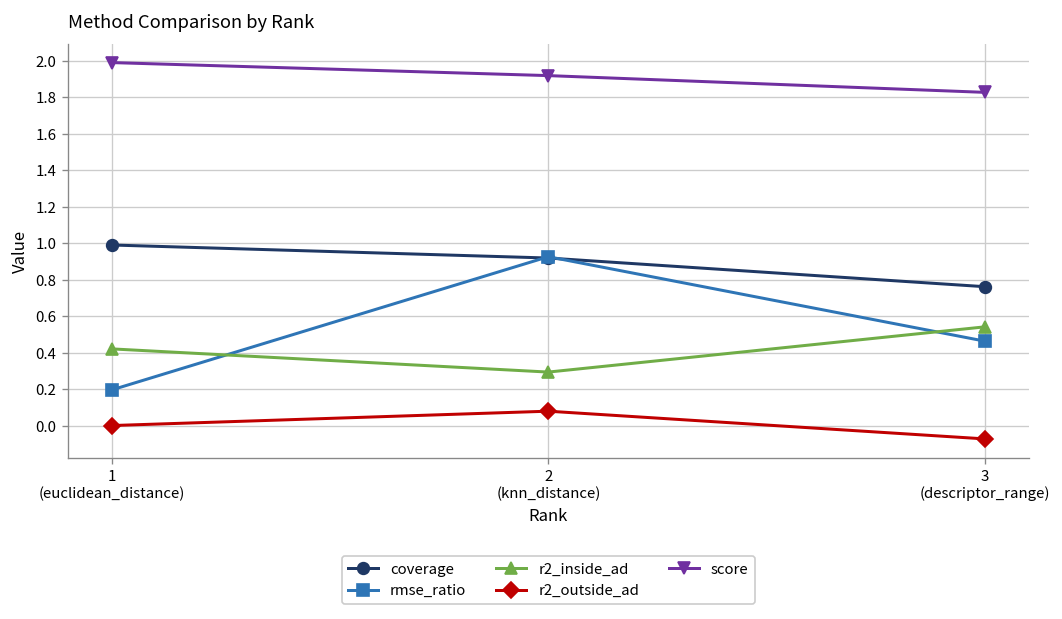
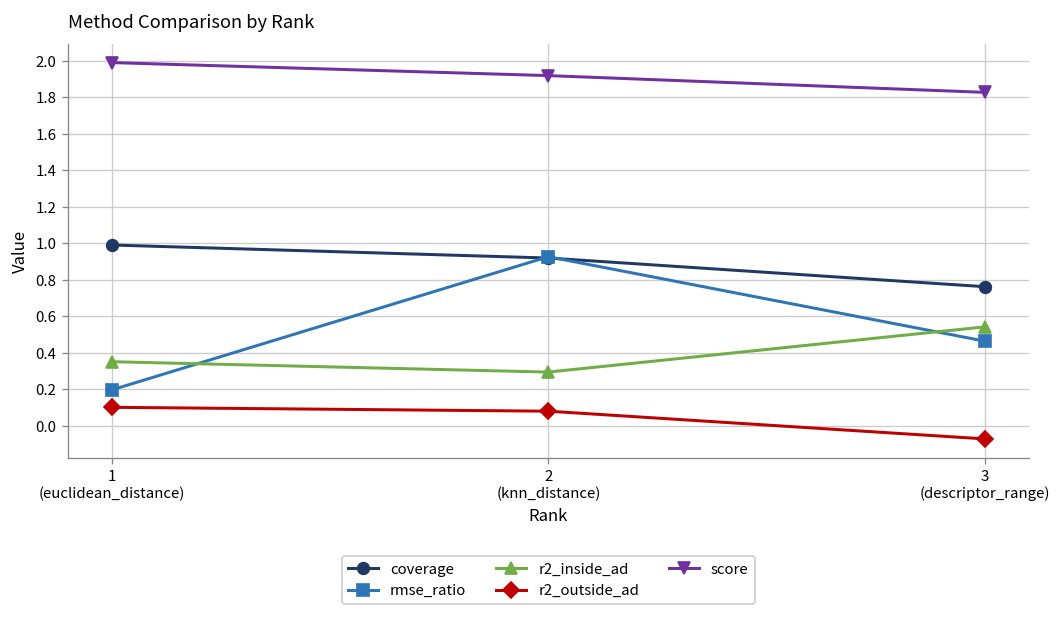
  {
    "coverage": {
      "1 (euclidean_distance)": 0.99,
      "3 (descriptor_range)": 0.76
    },
    "rmse_ratio": {
      "1 (euclidean_distance)": 0.20,
      "3 (descriptor_range)": 0.46
    },
    "r2_inside_ad": {
-     "1 (euclidean_distance)": 0.42,
+     "1 (euclidean_distance)": 0.35,
      "2 (knn_distance)": 0.29,
      "3 (descriptor_range)": 0.54
    },
    "r2_outside_ad": {
-     "1 (euclidean_distance)": 0.0,
+     "1 (euclidean_distance)": 0.1,
      "2 (knn_distance)": 0.08,
      "3 (descriptor_range)": -0.07
    },
    "score": {
      "1 (euclidean_distance)": 1.99,
      "2 (knn_distance)": 1.92,
      "3 (descriptor_range)": 1.83
    }
  }
